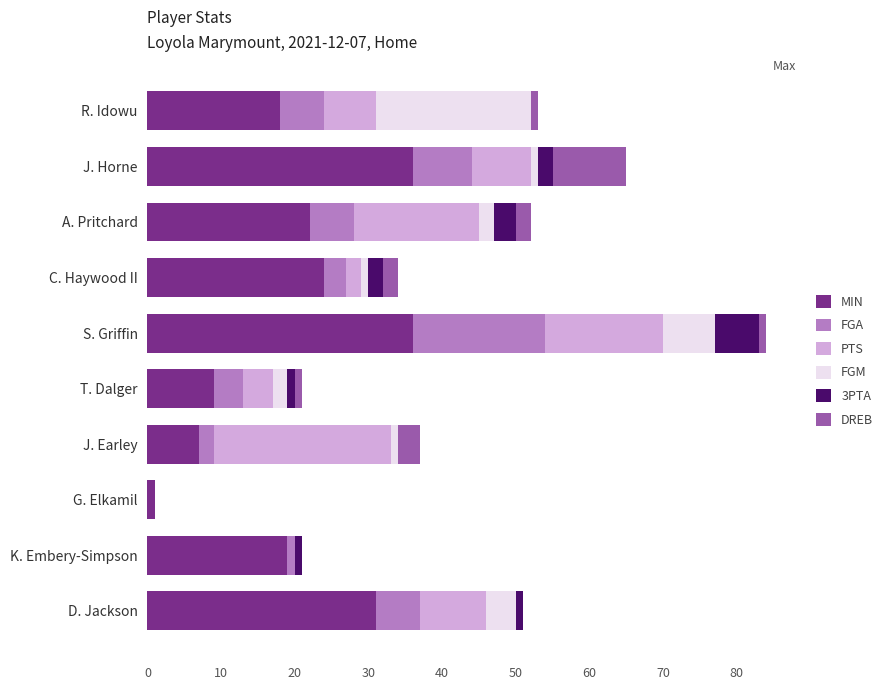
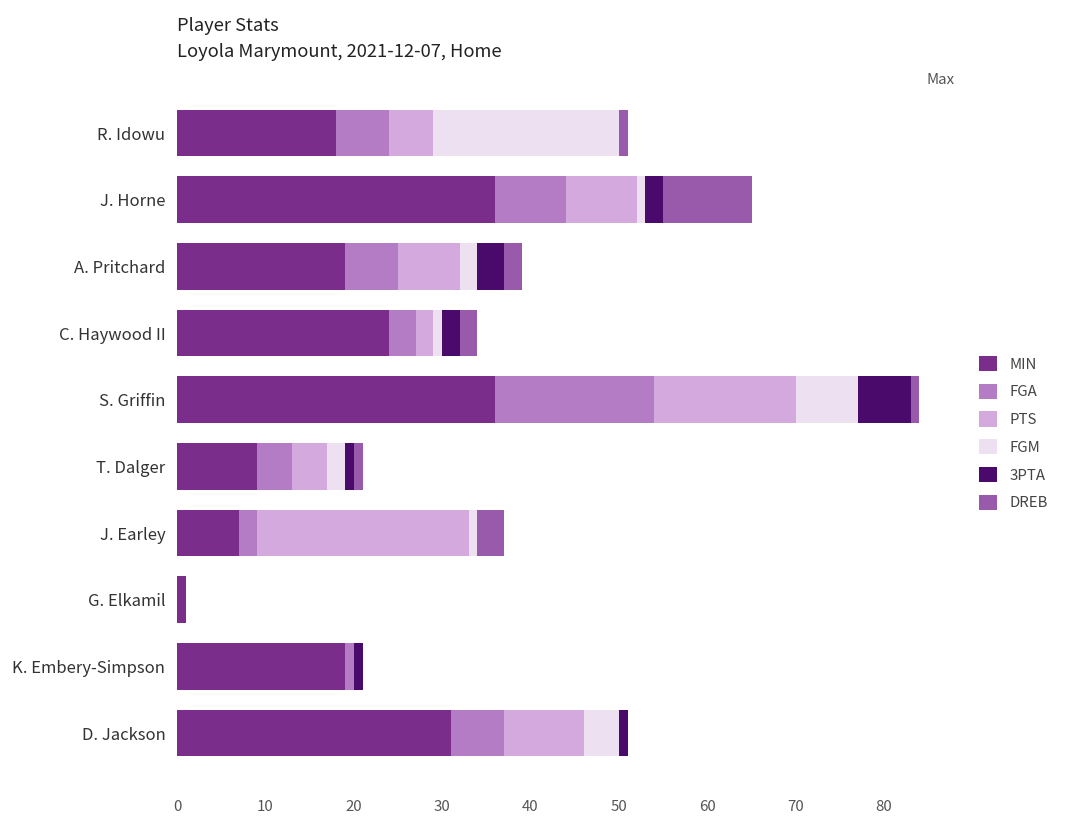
  {
    "MIN": {
      "R. Idowu": 18,
      "J. Horne": 36,
-     "A. Pritchard": 22,
+     "A. Pritchard": 19,
      "C. Haywood II": 24,
      "S. Griffin": 36,
      "T. Dalger": 9,
      "J. Earley": 7,
      "G. Elkamil": 1,
      "K. Embery-Simpson": 19,
      "D. Jackson": 31
    },
    "PTS": {
-     "R. Idowu": 7,
+     "R. Idowu": 5,
      "J. Horne": 8,
-     "A. Pritchard": 17,
+     "A. Pritchard": 7,
      "C. Haywood II": 2,
      "S. Griffin": 16,
      "T. Dalger": 4,
      "J. Earley": 24,
      "G. Elkamil": 0,
      "K. Embery-Simpson": 0,
      "D. Jackson": 9
    },
    "FGM": {
      "R. Idowu": 21,
      "J. Horne": 1,
      "A. Pritchard": 2,
      "C. Haywood II": 1,
      "S. Griffin": 7,
      "T. Dalger": 2,
      "J. Earley": 1,
      "G. Elkamil": 0,
      "K. Embery-Simpson": 0,
      "D. Jackson": 4
    },
    "3PTA": {
      "R. Idowu": 0,
      "J. Horne": 2,
      "A. Pritchard": 3,
      "C. Haywood II": 2,
      "S. Griffin": 6,
      "T. Dalger": 1,
      "J. Earley": 0,
      "G. Elkamil": 0,
      "K. Embery-Simpson": 1,
      "D. Jackson": 1
    }
  }
